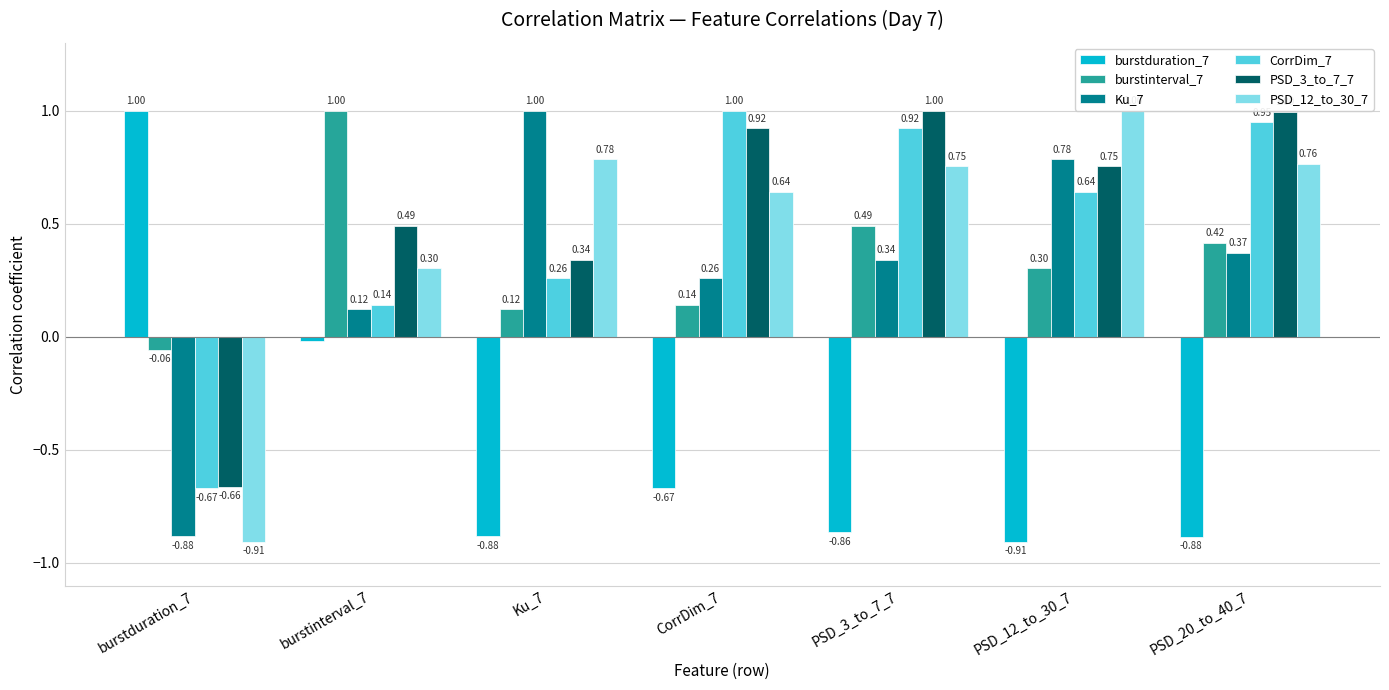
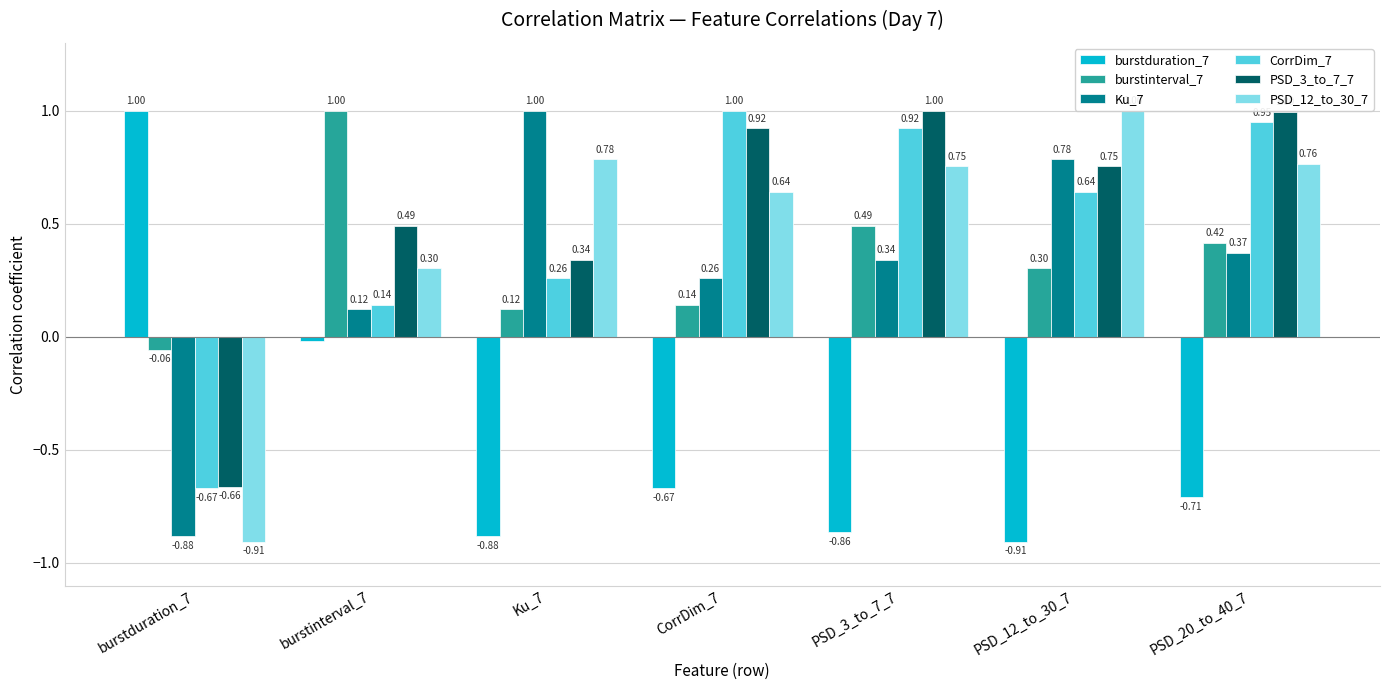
  {
    "burstduration_7": {
      "burstduration_7": 1.00,
      "Ku_7": -0.88,
      "CorrDim_7": -0.67,
      "PSD_3_to_7_7": -0.86,
      "PSD_12_to_30_7": -0.91,
-     "PSD_20_to_40_7": -0.88
+     "PSD_20_to_40_7": -0.71
    }
  }
